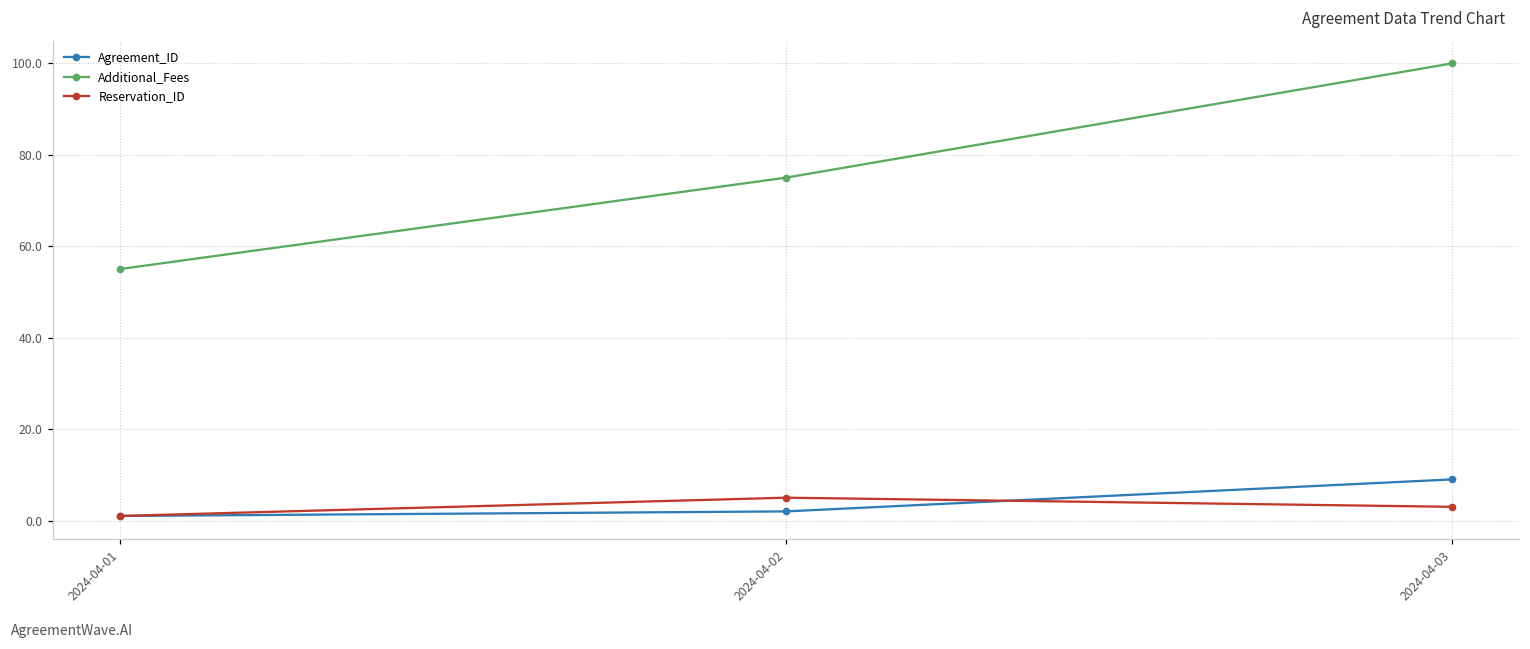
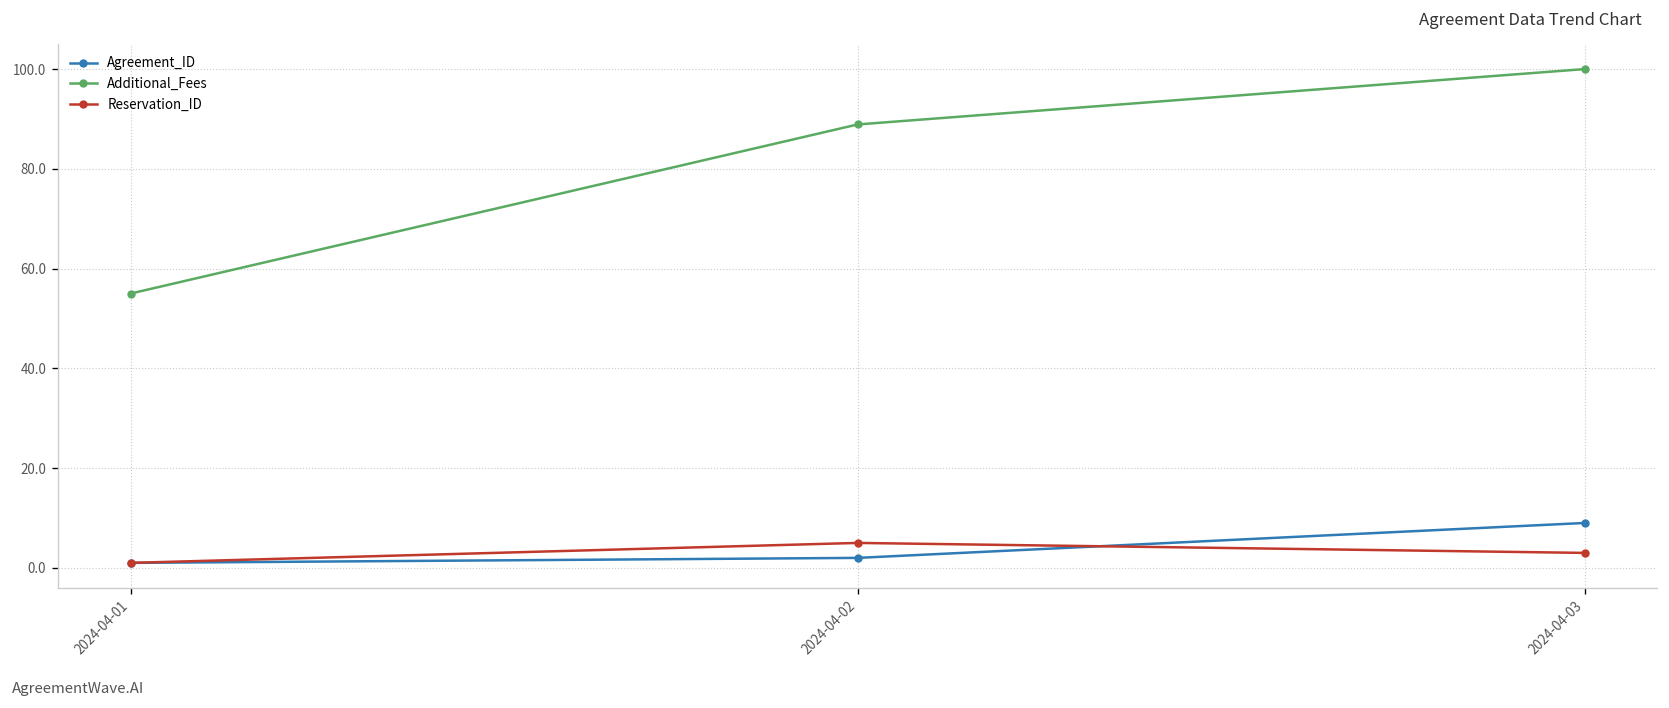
  {
    "Agreement_ID": {
      "2024-04-02": 2,
      "2024-04-03": 9
    },
    "Additional_Fees": {
      "2024-04-01": 55,
-     "2024-04-02": 75,
+     "2024-04-02": 89,
      "2024-04-03": 100
    },
    "Reservation_ID": {
      "2024-04-02": 5,
      "2024-04-03": 3
    }
  }
